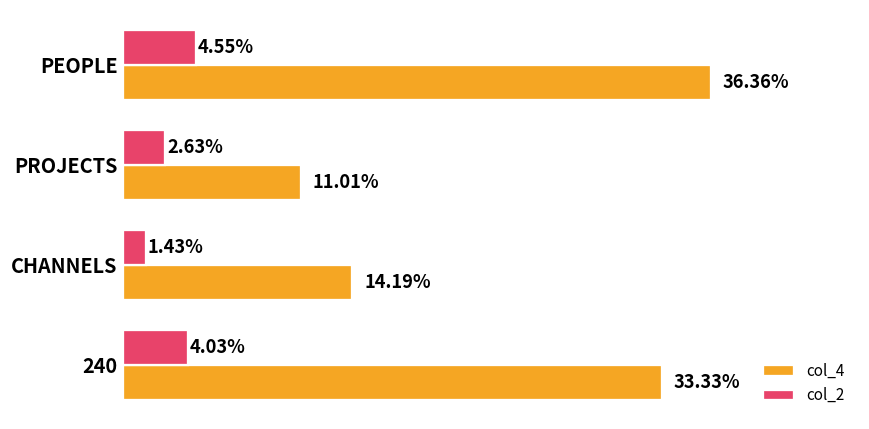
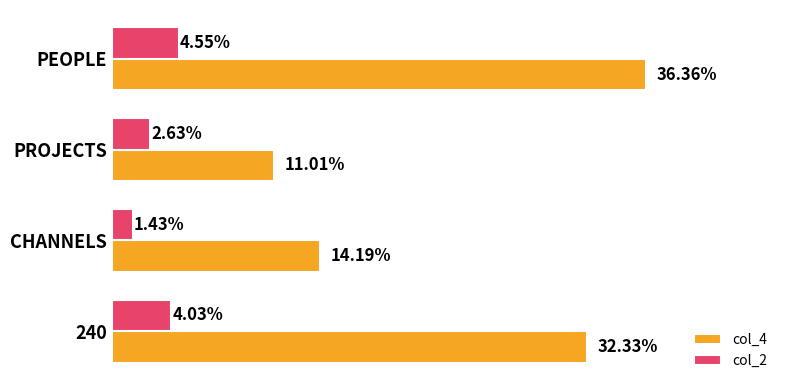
  {
    "col_4": {
      "PEOPLE": "36.36%",
      "PROJECTS": "11.01%",
      "CHANNELS": "14.19%",
-     "240": "33.33%"
+     "240": "32.33%"
    },
    "col_2": {
      "PEOPLE": "4.55%",
      "PROJECTS": "2.63%",
      "CHANNELS": "1.43%",
      "240": "4.03%"
    }
  }
